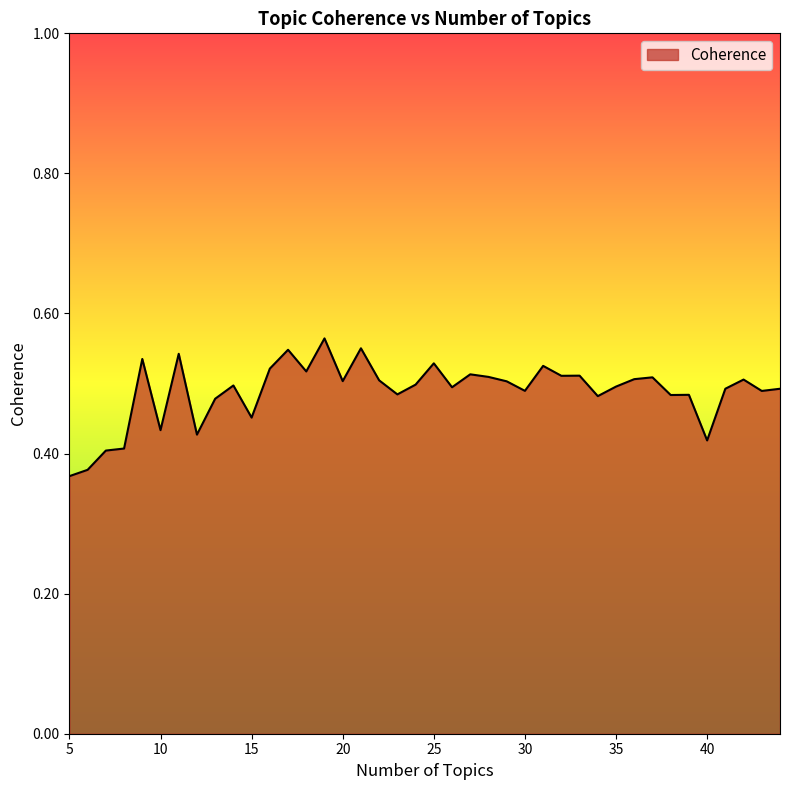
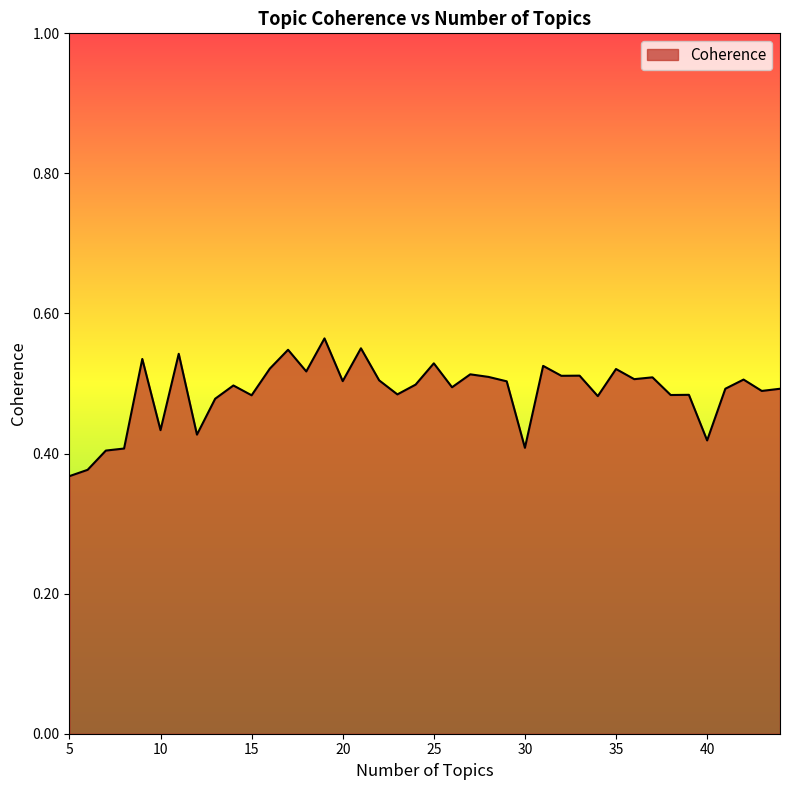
  {
    "5": 0.37,
    "10": 0.43,
-   "15": 0.45,
+   "15": 0.48,
    "20": 0.50,
    "25": 0.53,
-   "30": 0.49,
-   "35": 0.50,
+   "30": 0.41,
+   "35": 0.52,
    "40": 0.42
  }
